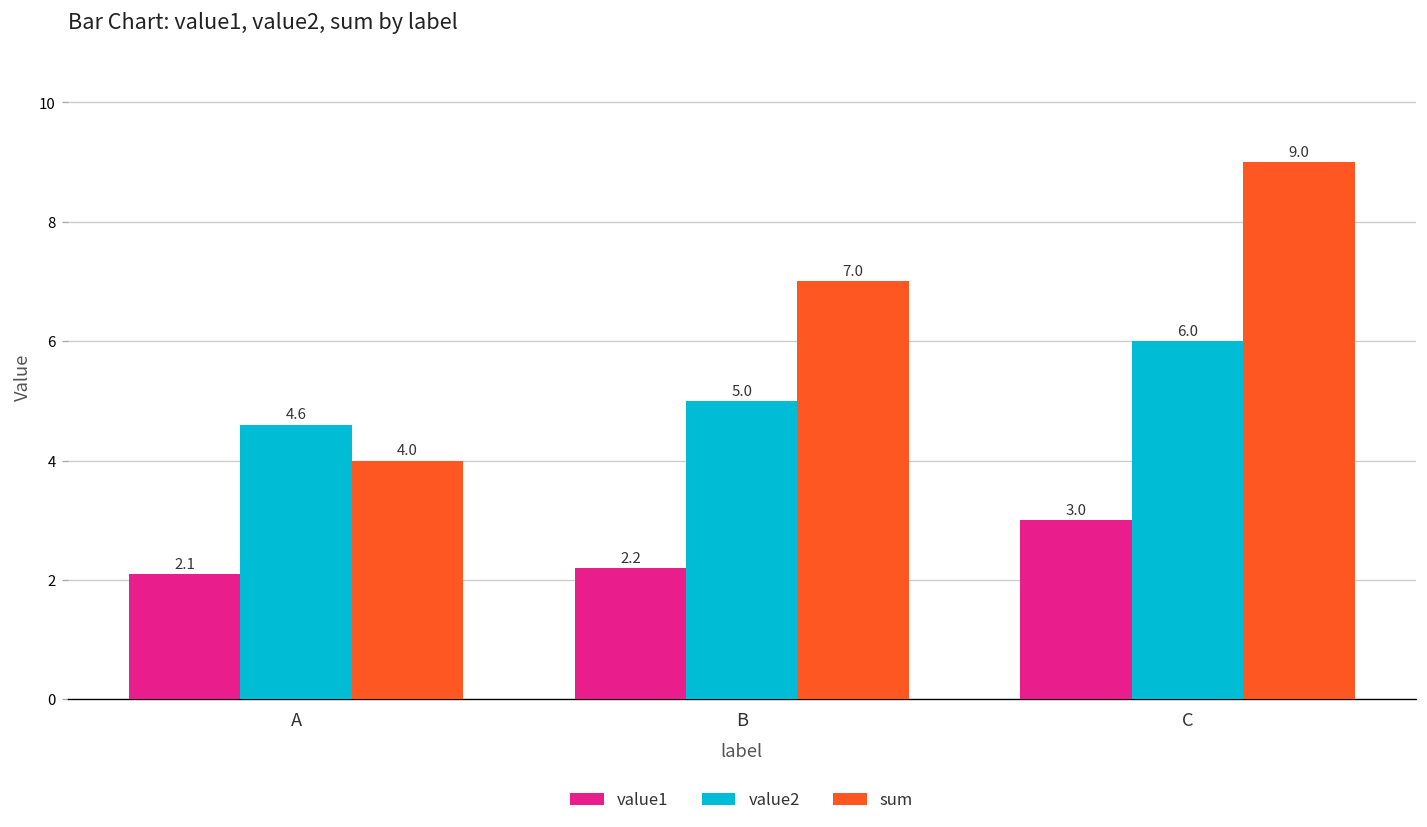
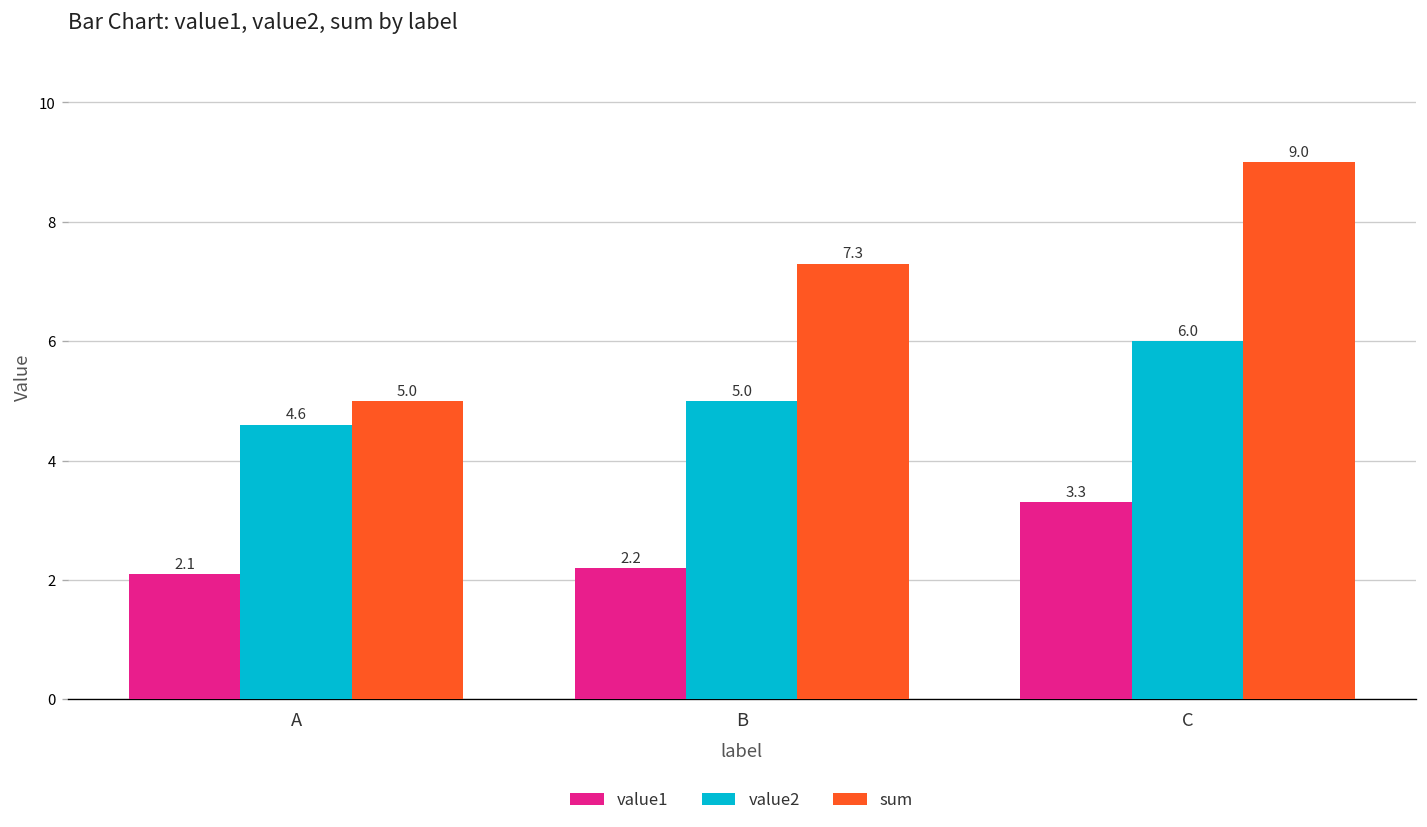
  {
    "value1": {
      "A": 2.1,
      "B": 2.2,
-     "C": 3.0
+     "C": 3.3
    },
    "value2": {
      "A": 4.6,
      "B": 5.0,
      "C": 6.0
    },
    "sum": {
-     "A": 4.0,
-     "B": 7.0,
+     "A": 5.0,
+     "B": 7.3,
      "C": 9.0
    }
  }
